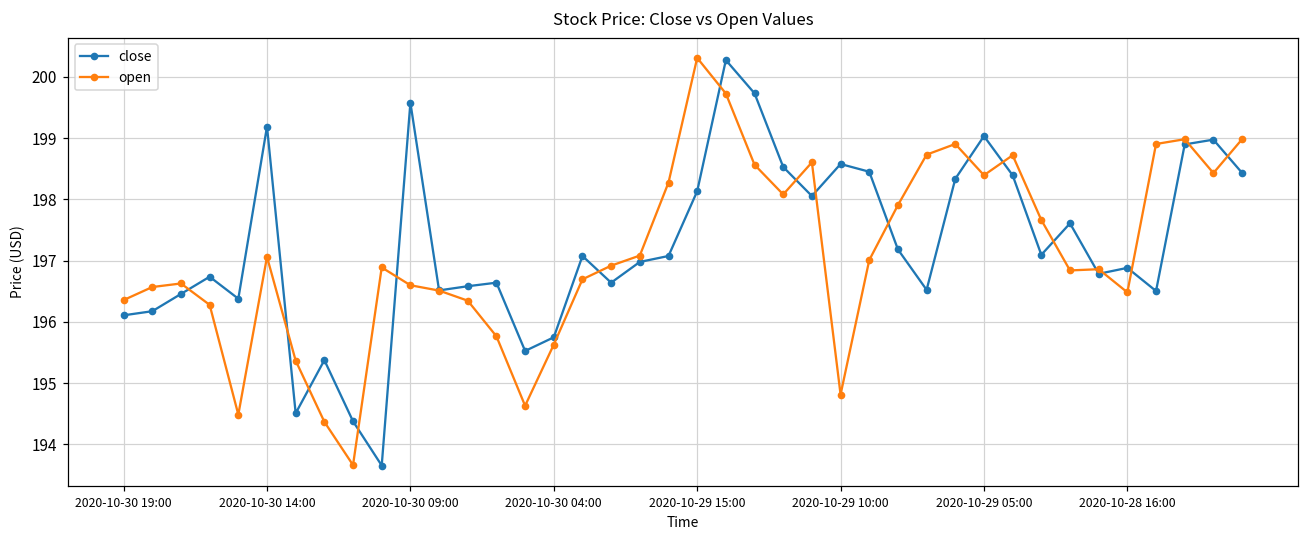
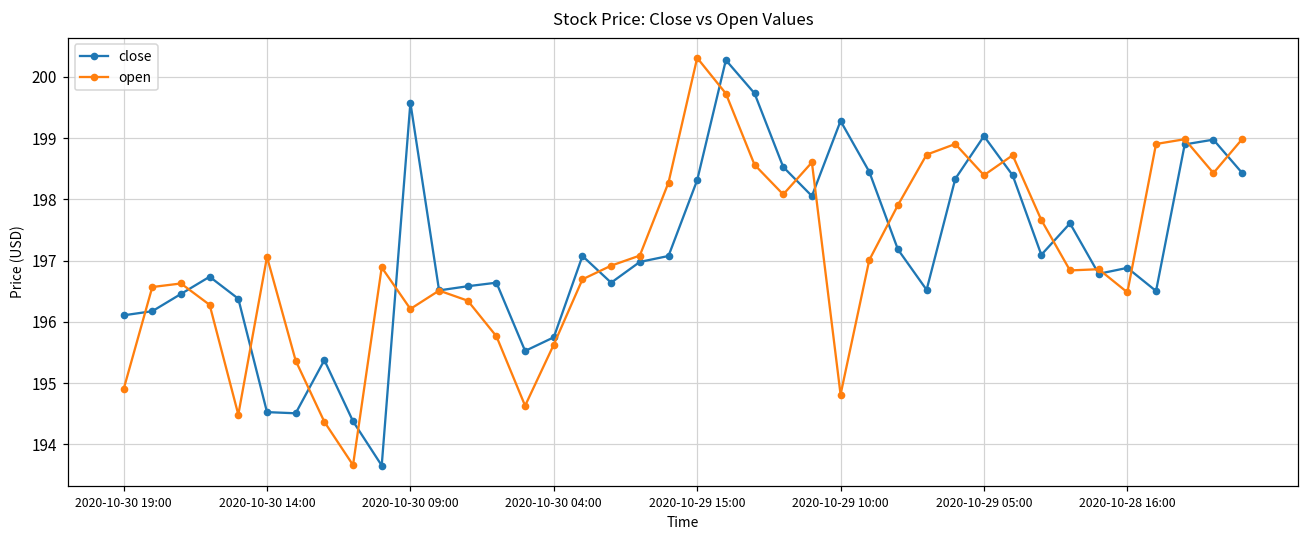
  {
    "close": {
      "2020-10-30 19:00": 196.1,
-     "2020-10-30 14:00": 199.2,
+     "2020-10-30 14:00": 194.5,
      "2020-10-30 09:00": 199.6,
      "2020-10-30 04:00": 195.7,
-     "2020-10-29 15:00": 198.1,
-     "2020-10-29 10:00": 198.6,
+     "2020-10-29 15:00": 198.3,
+     "2020-10-29 10:00": 199.3,
      "2020-10-29 05:00": 199.0,
      "2020-10-28 16:00": 196.9
    },
    "open": {
-     "2020-10-30 19:00": 196.4,
+     "2020-10-30 19:00": 194.9,
      "2020-10-30 14:00": 197.1,
-     "2020-10-30 09:00": 196.6,
+     "2020-10-30 09:00": 196.2,
      "2020-10-30 04:00": 195.6,
      "2020-10-29 15:00": 200.3,
      "2020-10-29 10:00": 194.8,
      "2020-10-29 05:00": 198.4,
      "2020-10-28 16:00": 196.5
    }
  }
